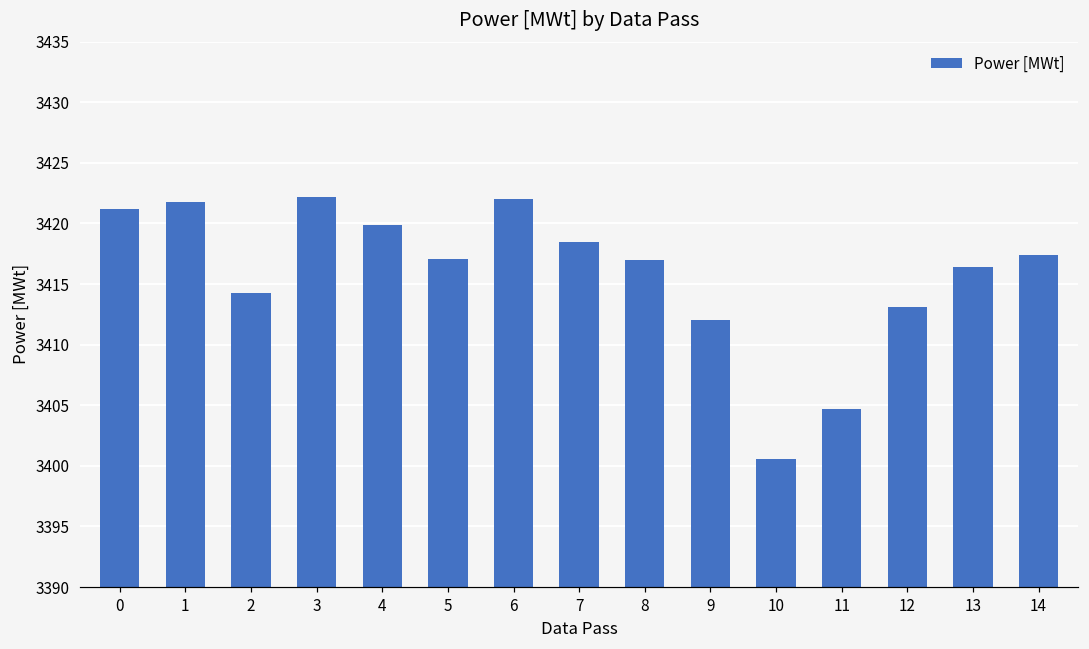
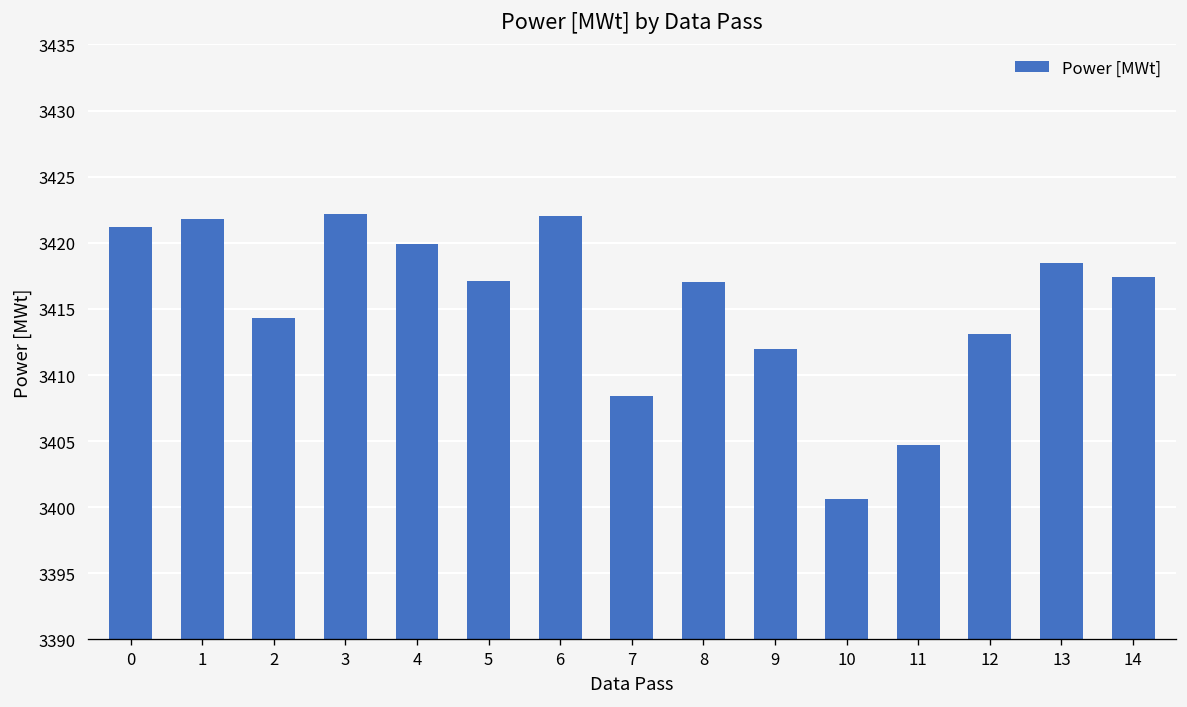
  {
    "0": 3421.2,
    "1": 3421.8,
    "2": 3414.3,
    "3": 3422.2,
    "4": 3419.9,
    "5": 3417.1,
    "6": 3422.0,
-   "7": 3418.5,
+   "7": 3408.4,
    "8": 3417.0,
    "9": 3412.0,
    "10": 3400.6,
    "11": 3404.7,
    "12": 3413.1,
-   "13": 3416.4,
+   "13": 3418.5,
    "14": 3417.4
  }
